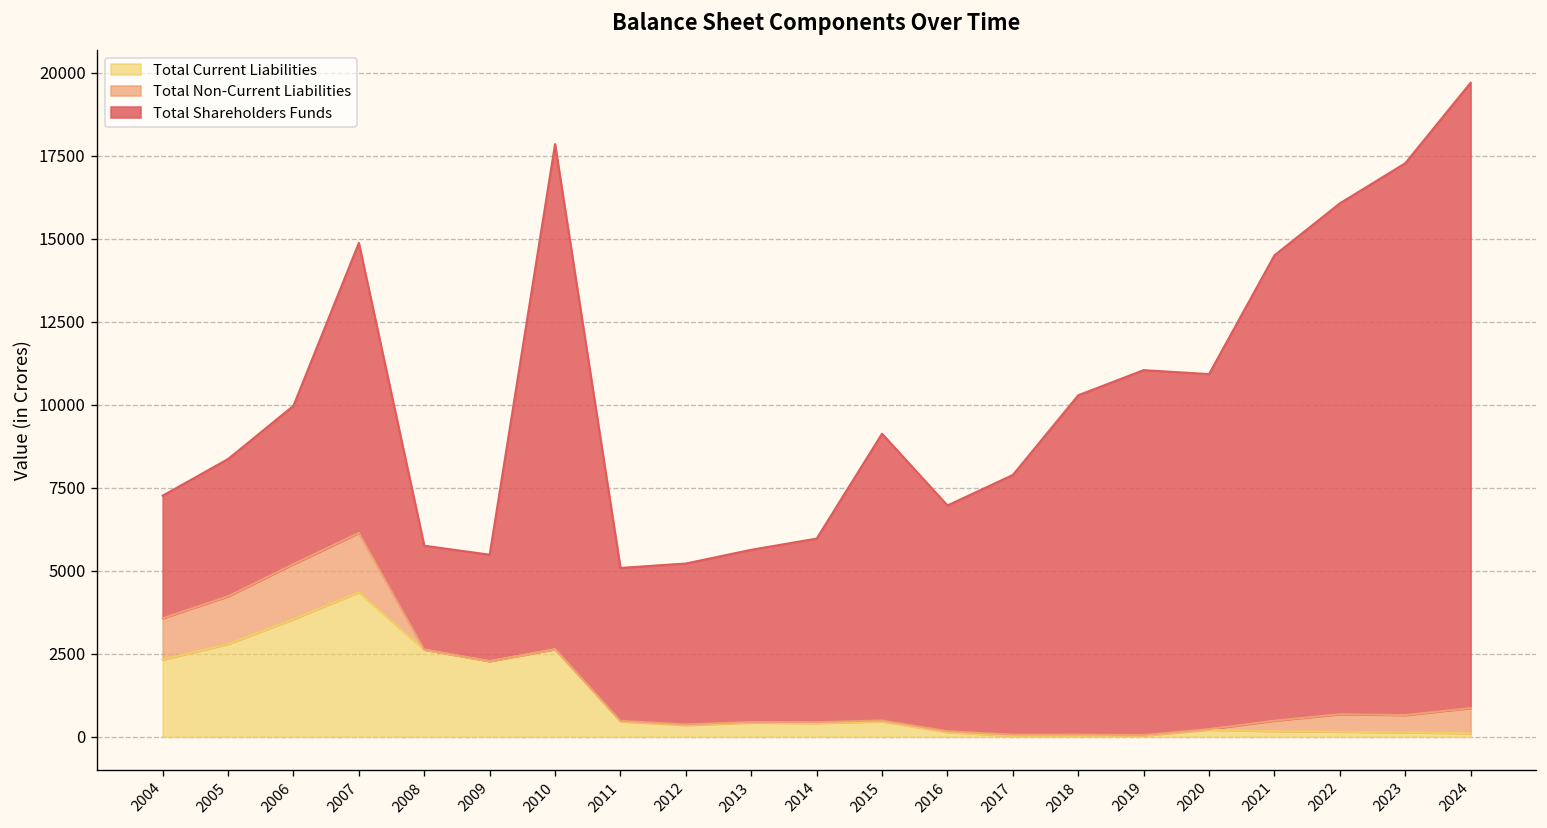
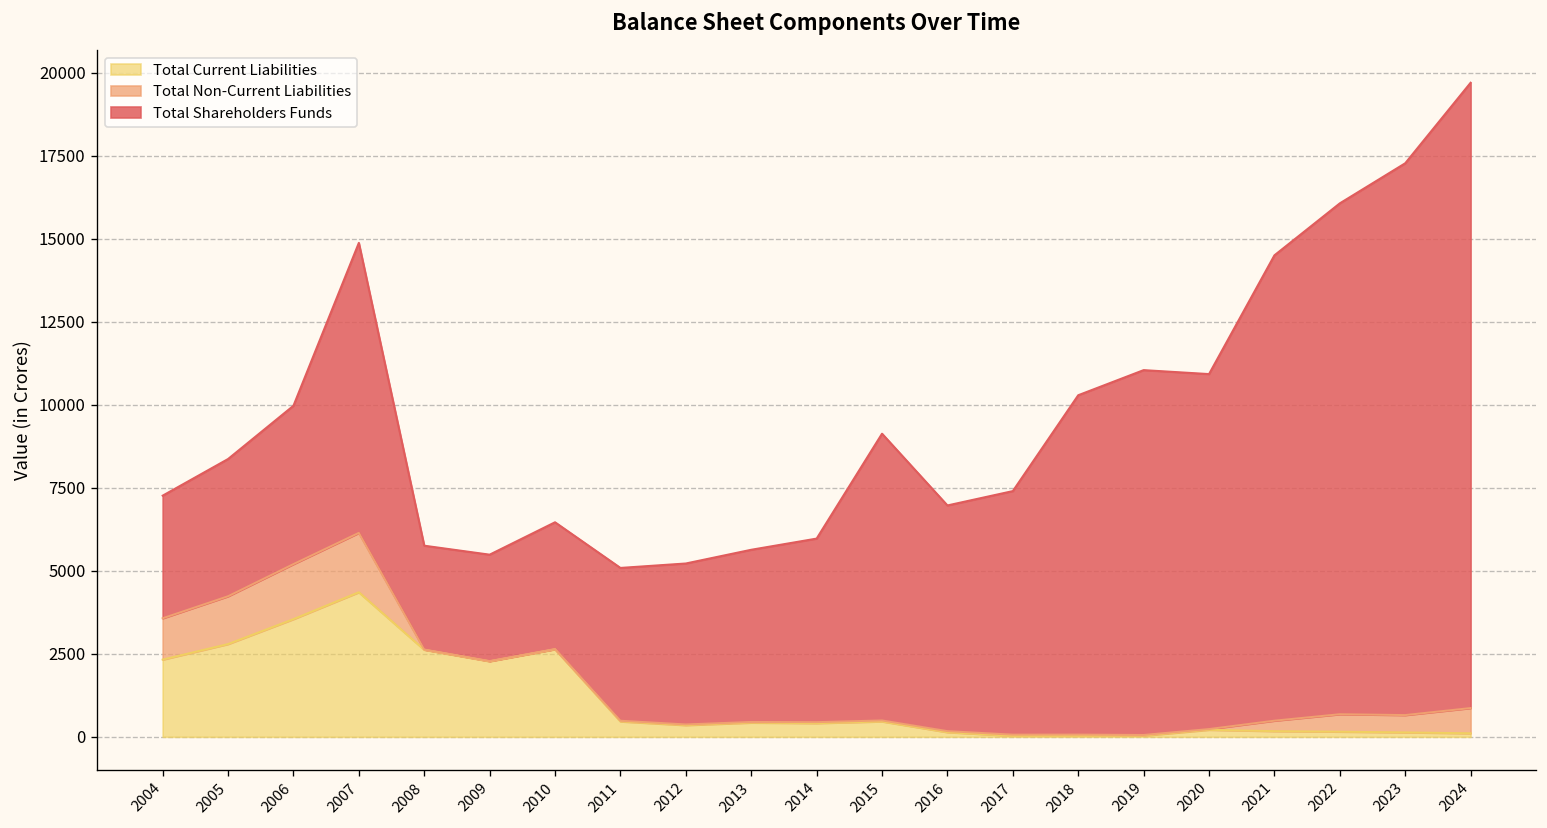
  {
    "Total Shareholders Funds": {
      "2004": 3700,
      "2005": 4100,
      "2006": 4800,
      "2007": 8700,
      "2008": 3100,
      "2009": 3200,
-     "2010": 15200,
+     "2010": 3800,
      "2011": 4600,
      "2012": 4800,
      "2013": 5200,
      "2014": 5500,
      "2015": 8600,
      "2016": 6800,
-     "2017": 7800,
+     "2017": 7300,
      "2018": 10200,
      "2019": 11000,
      "2020": 10700,
      "2021": 14000,
      "2022": 15400,
      "2023": 16600,
      "2024": 18800
    }
  }
